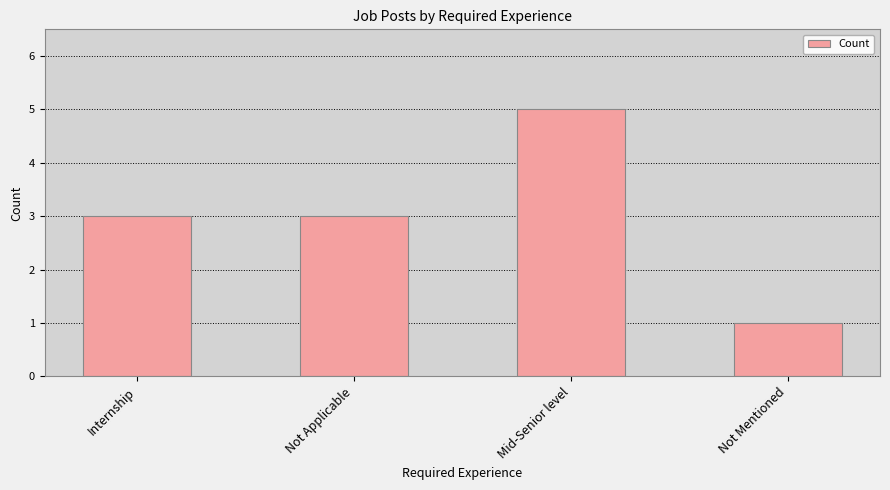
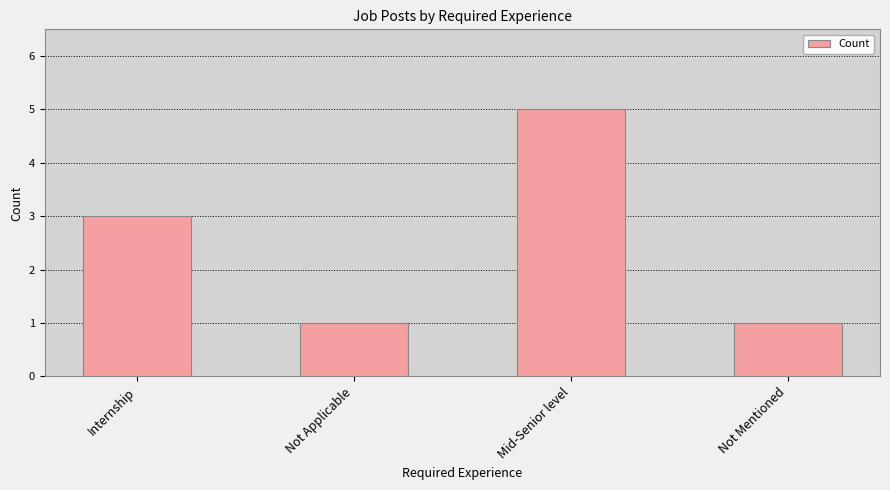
  {
    "Internship": 3,
-   "Not Applicable": 3,
+   "Not Applicable": 1,
    "Mid-Senior level": 5,
    "Not Mentioned": 1
  }
